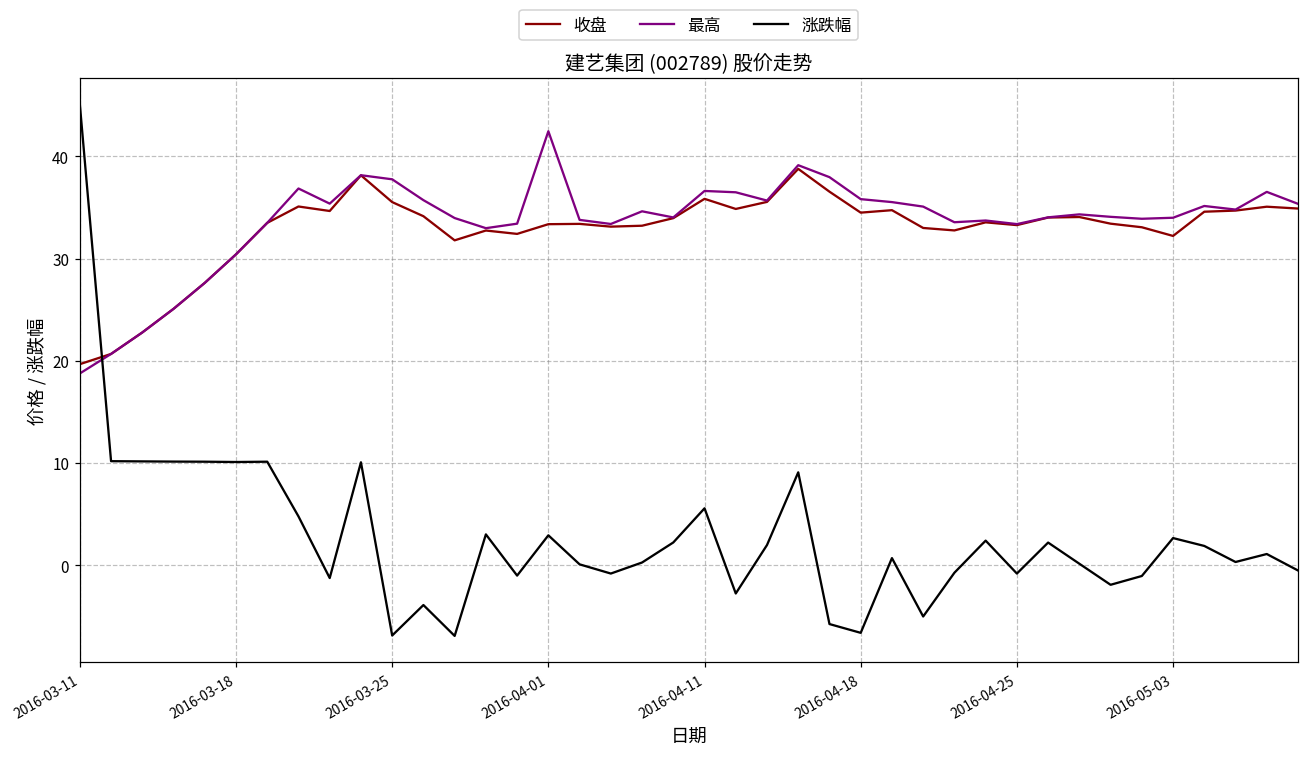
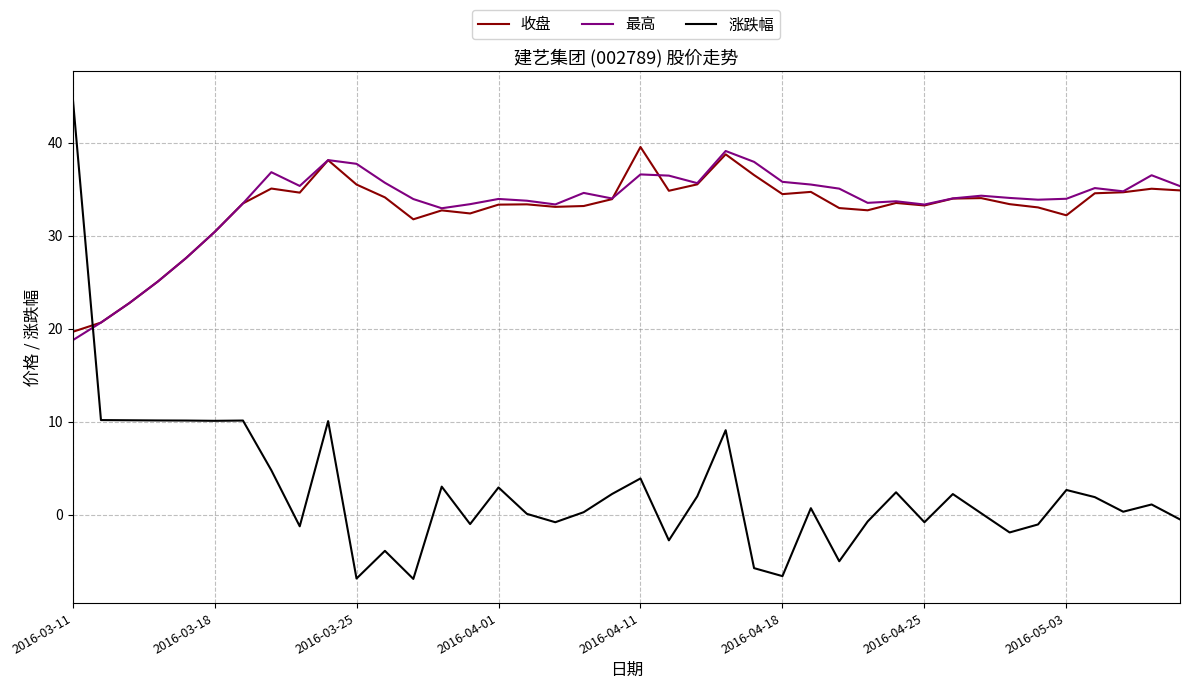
  {
    "收盘": {
      "2016-03-11": 20,
      "2016-03-25": 36,
      "2016-04-01": 33,
-     "2016-04-11": 36,
+     "2016-04-11": 40,
      "2016-04-18": 34,
      "2016-05-03": 32
    },
    "最高": {
      "2016-03-11": 19,
      "2016-03-25": 38,
-     "2016-04-01": 42,
+     "2016-04-01": 34,
      "2016-04-11": 37,
      "2016-04-18": 36,
      "2016-05-03": 34
    },
    "涨跌幅": {
      "2016-03-11": 45,
      "2016-03-18": 10,
      "2016-03-25": -7,
      "2016-04-01": 3,
-     "2016-04-11": 6,
+     "2016-04-11": 4,
      "2016-04-18": -7,
      "2016-04-25": -1,
      "2016-05-03": 3
    }
  }
